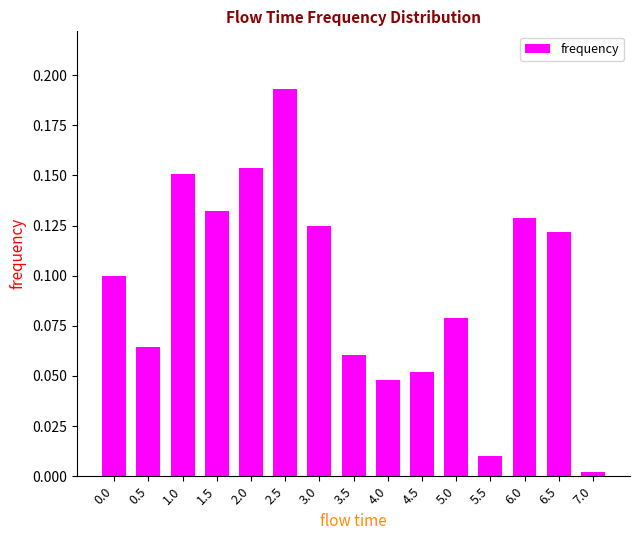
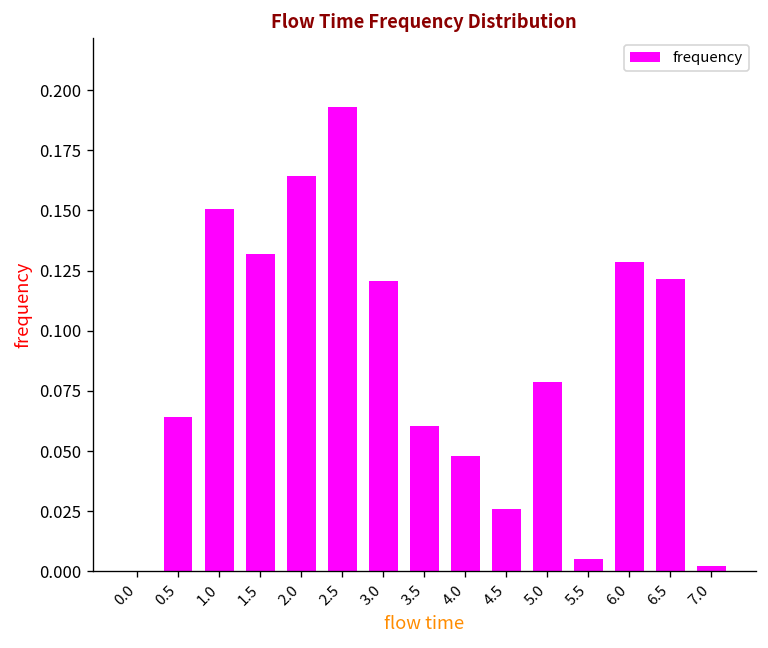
  {
-   "0.0": 0.1,
+   "0.0": 0.0,
    "0.5": 0.064,
    "1.0": 0.151,
    "1.5": 0.132,
-   "2.0": 0.154,
+   "2.0": 0.164,
    "2.5": 0.193,
-   "3.0": 0.125,
+   "3.0": 0.121,
    "3.5": 0.061,
    "4.0": 0.048,
-   "4.5": 0.052,
+   "4.5": 0.026,
    "5.0": 0.079,
-   "5.5": 0.010,
+   "5.5": 0.005,
    "6.0": 0.129,
    "6.5": 0.122,
    "7.0": 0.002
  }
